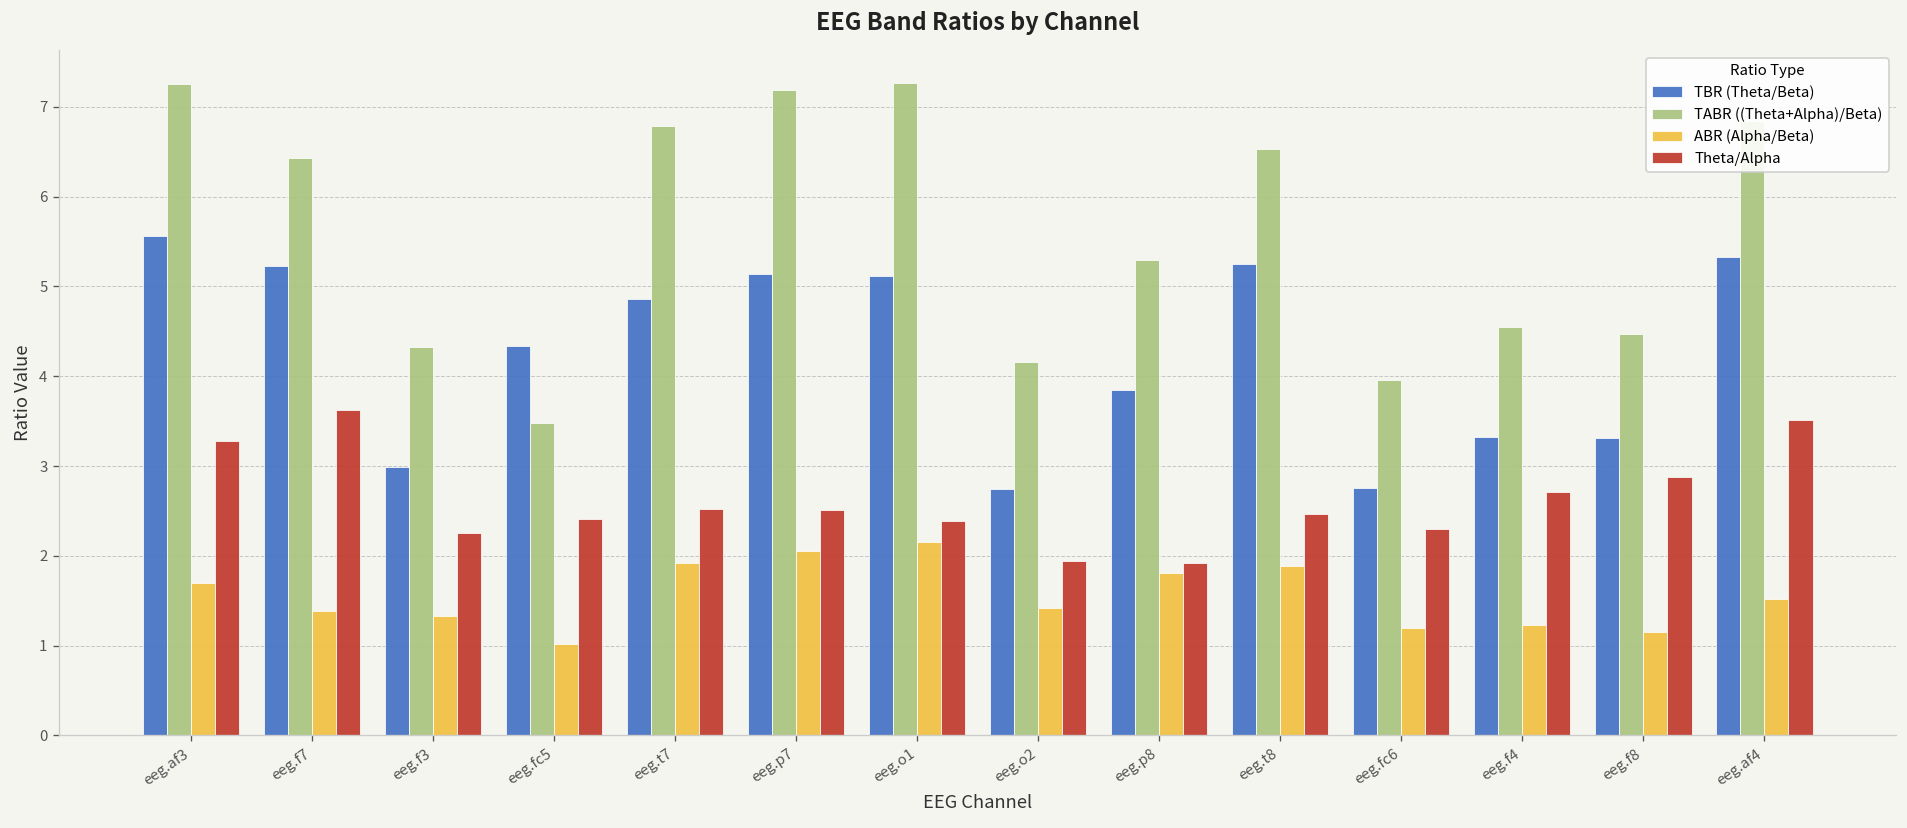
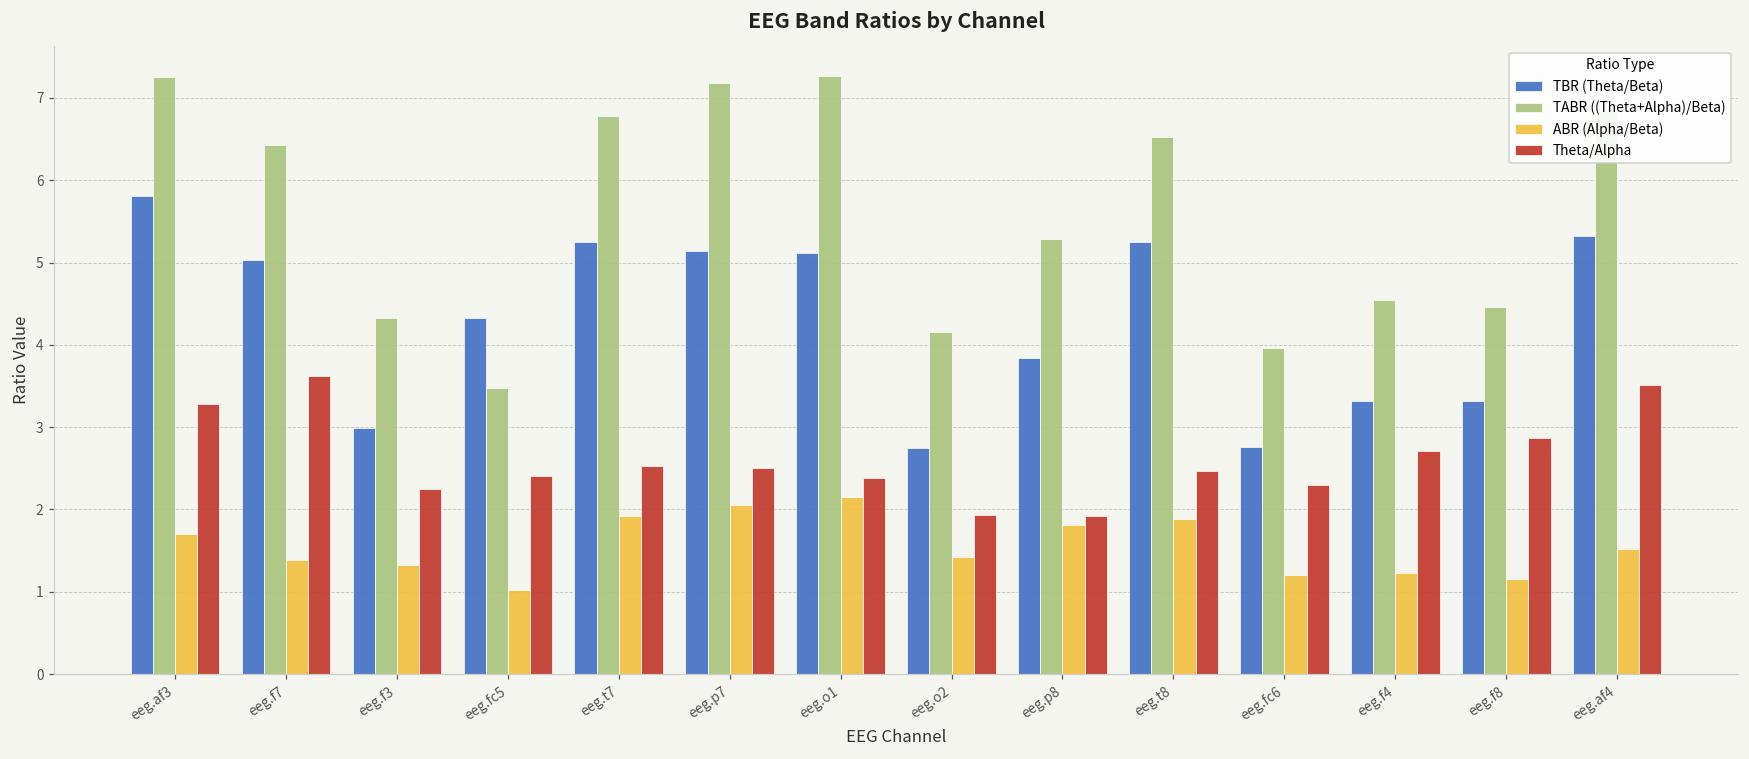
  {
    "TBR (Theta/Beta)": {
-     "eeg.af3": 5.6,
-     "eeg.f7": 5.2,
+     "eeg.af3": 5.8,
+     "eeg.f7": 5.0,
      "eeg.f3": 3.0,
      "eeg.fc5": 4.3,
-     "eeg.t7": 4.9,
+     "eeg.t7": 5.3,
      "eeg.p7": 5.1,
      "eeg.o1": 5.1,
      "eeg.o2": 2.7,
      "eeg.p8": 3.8,
      "eeg.t8": 5.3,
      "eeg.fc6": 2.8,
      "eeg.f4": 3.3,
      "eeg.f8": 3.3,
      "eeg.af4": 5.3
    },
    "TABR ((Theta+Alpha)/Beta)": {
      "eeg.af3": 7.3,
      "eeg.f7": 6.4,
      "eeg.f3": 4.3,
      "eeg.fc5": 3.5,
      "eeg.t7": 6.8,
      "eeg.p7": 7.2,
      "eeg.o1": 7.3,
      "eeg.o2": 4.2,
      "eeg.p8": 5.3,
      "eeg.t8": 6.5,
      "eeg.fc6": 4.0,
      "eeg.f4": 4.5,
      "eeg.f8": 4.5
    },
    "ABR (Alpha/Beta)": {
      "eeg.af3": 1.7,
      "eeg.f7": 1.4,
      "eeg.f3": 1.3,
      "eeg.fc5": 1.0,
      "eeg.t7": 1.9,
      "eeg.p7": 2.0,
      "eeg.o1": 2.1,
      "eeg.o2": 1.4,
      "eeg.p8": 1.8,
      "eeg.t8": 1.9,
      "eeg.fc6": 1.2,
      "eeg.f4": 1.2,
      "eeg.f8": 1.2,
      "eeg.af4": 1.5
    },
    "Theta/Alpha": {
      "eeg.af3": 3.3,
      "eeg.f7": 3.6,
      "eeg.f3": 2.3,
      "eeg.fc5": 2.4,
      "eeg.t7": 2.5,
      "eeg.p7": 2.5,
      "eeg.o1": 2.4,
      "eeg.o2": 1.9,
      "eeg.p8": 1.9,
      "eeg.t8": 2.5,
      "eeg.fc6": 2.3,
      "eeg.f4": 2.7,
      "eeg.f8": 2.9,
      "eeg.af4": 3.5
    }
  }
